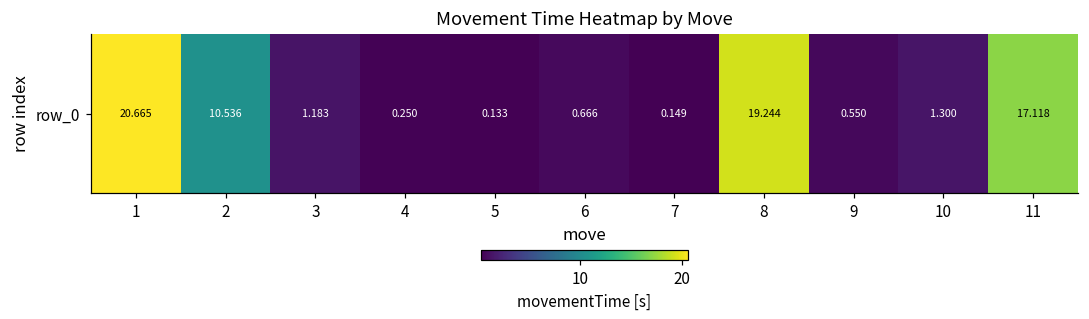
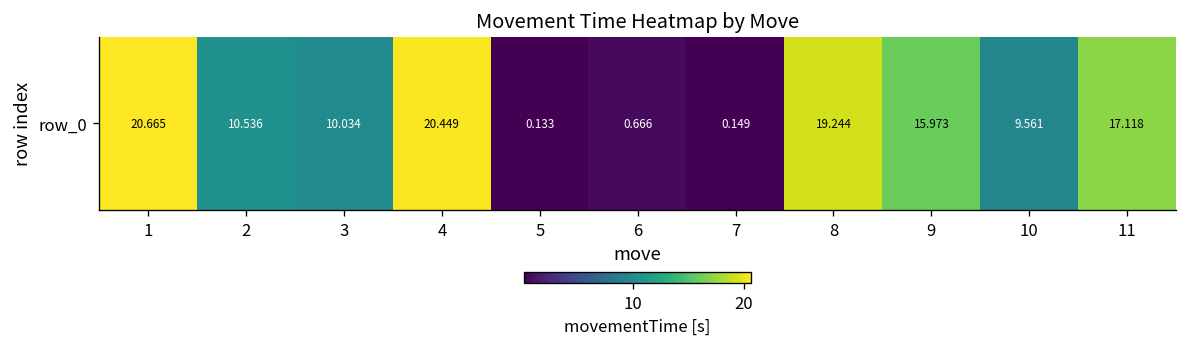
  {
    "row_0": {
      "1": 20.665,
      "2": 10.536,
-     "3": 1.183,
-     "4": 0.250,
+     "3": 10.034,
+     "4": 20.449,
      "5": 0.133,
      "6": 0.666,
      "7": 0.149,
      "8": 19.244,
-     "9": 0.550,
-     "10": 1.300,
+     "9": 15.973,
+     "10": 9.561,
      "11": 17.118
    }
  }
